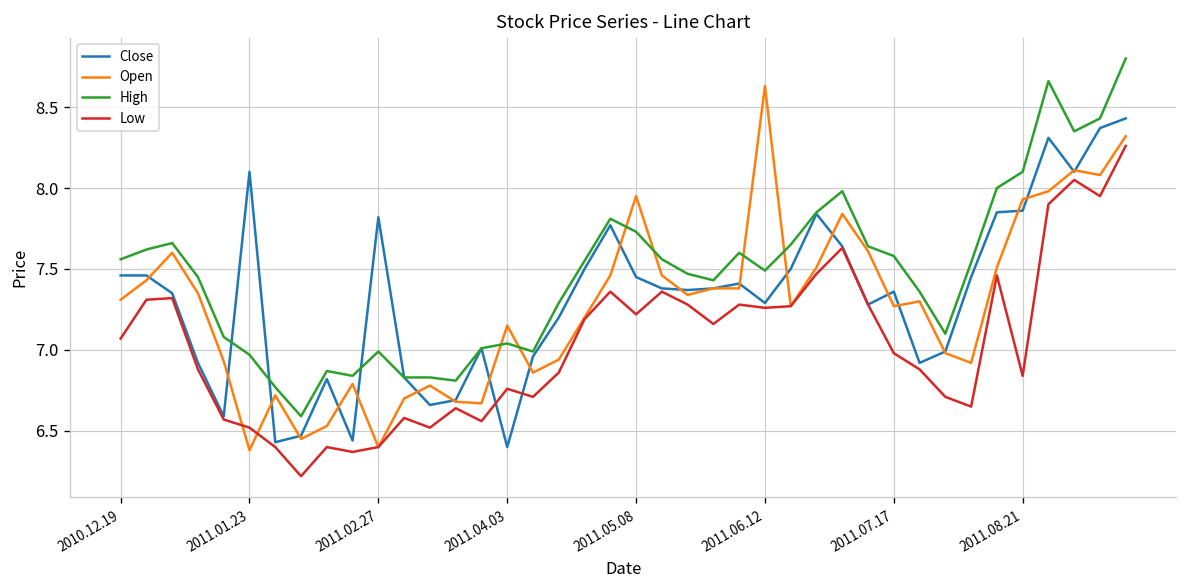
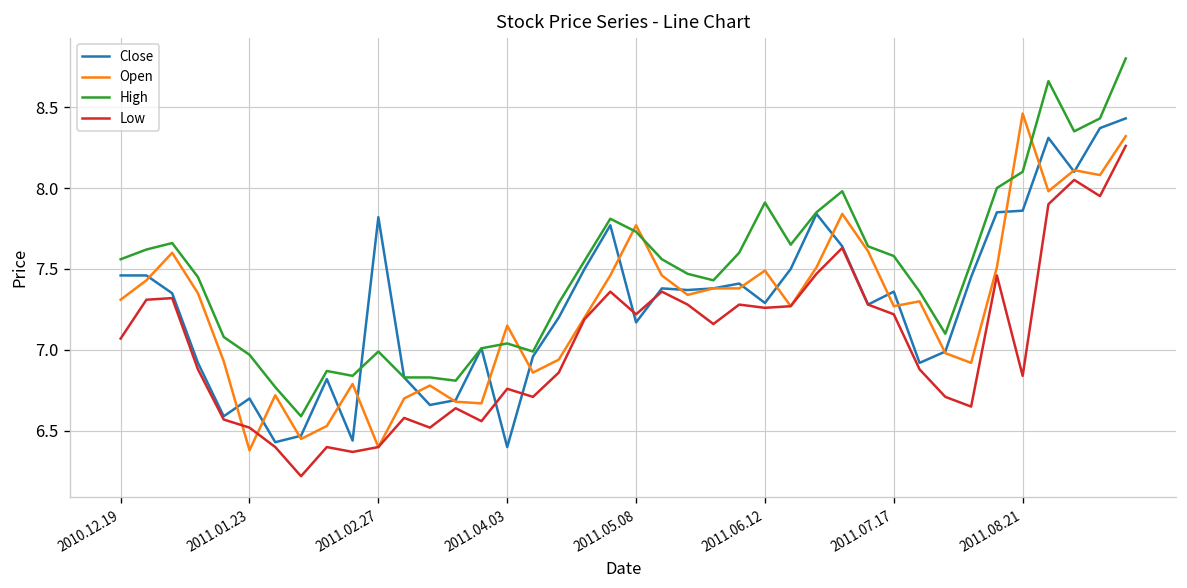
  {
    "Close": {
      "2010.12.19": 7.46,
-     "2011.01.23": 8.1,
+     "2011.01.23": 6.7,
      "2011.02.27": 7.82,
      "2011.04.03": 6.40,
-     "2011.05.08": 7.45,
+     "2011.05.08": 7.17,
      "2011.06.12": 7.29,
      "2011.07.17": 7.36,
      "2011.08.21": 7.86
    },
    "Open": {
      "2010.12.19": 7.31,
      "2011.01.23": 6.38,
      "2011.04.03": 7.15,
-     "2011.05.08": 7.95,
-     "2011.06.12": 8.63,
+     "2011.05.08": 7.77,
+     "2011.06.12": 7.49,
      "2011.07.17": 7.27,
-     "2011.08.21": 7.93
+     "2011.08.21": 8.46
    },
    "High": {
      "2010.12.19": 7.56,
      "2011.01.23": 6.97,
      "2011.02.27": 6.99,
      "2011.04.03": 7.04,
      "2011.05.08": 7.73,
-     "2011.06.12": 7.49,
+     "2011.06.12": 7.91,
      "2011.07.17": 7.58,
      "2011.08.21": 8.10
    },
    "Low": {
      "2010.12.19": 7.07,
      "2011.01.23": 6.52,
      "2011.04.03": 6.76,
      "2011.05.08": 7.22,
      "2011.06.12": 7.26,
-     "2011.07.17": 6.98,
+     "2011.07.17": 7.22,
      "2011.08.21": 6.84
    }
  }
